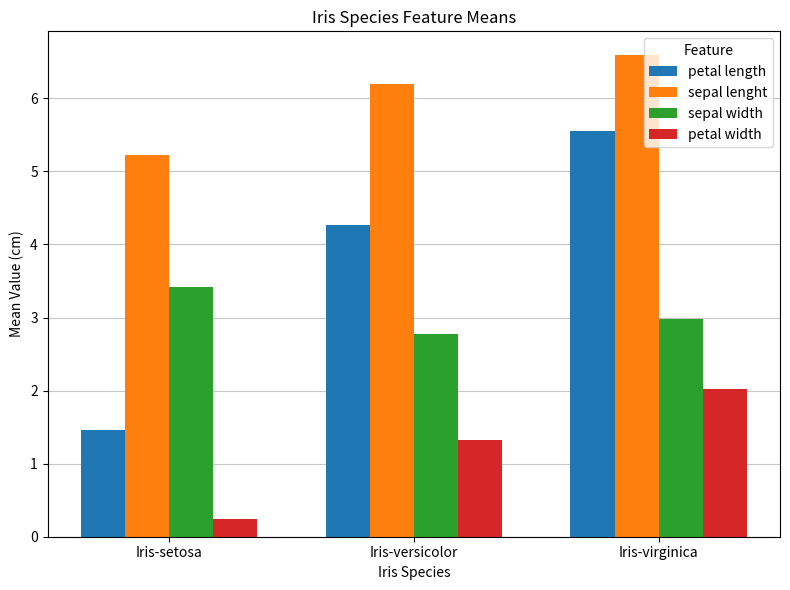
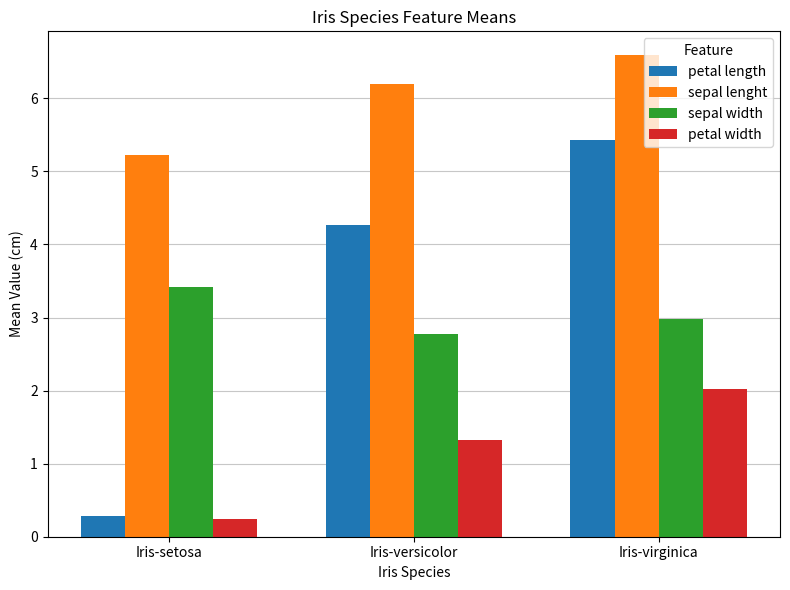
  {
    "petal length": {
-     "Iris-setosa": 1.5,
+     "Iris-setosa": 0.3,
      "Iris-versicolor": 4.3,
-     "Iris-virginica": 5.6
+     "Iris-virginica": 5.4
    },
    "sepal lenght": {
      "Iris-setosa": 5.2,
      "Iris-versicolor": 6.2,
      "Iris-virginica": 6.6
    },
    "sepal width": {
      "Iris-setosa": 3.4,
      "Iris-versicolor": 2.8,
      "Iris-virginica": 3.0
    },
    "petal width": {
      "Iris-setosa": 0.2,
      "Iris-versicolor": 1.3,
      "Iris-virginica": 2.0
    }
  }
